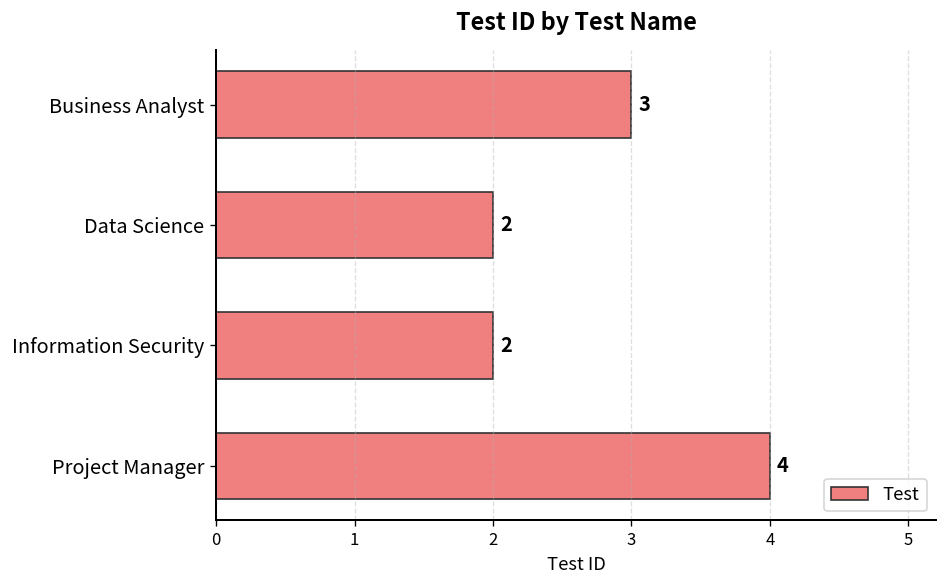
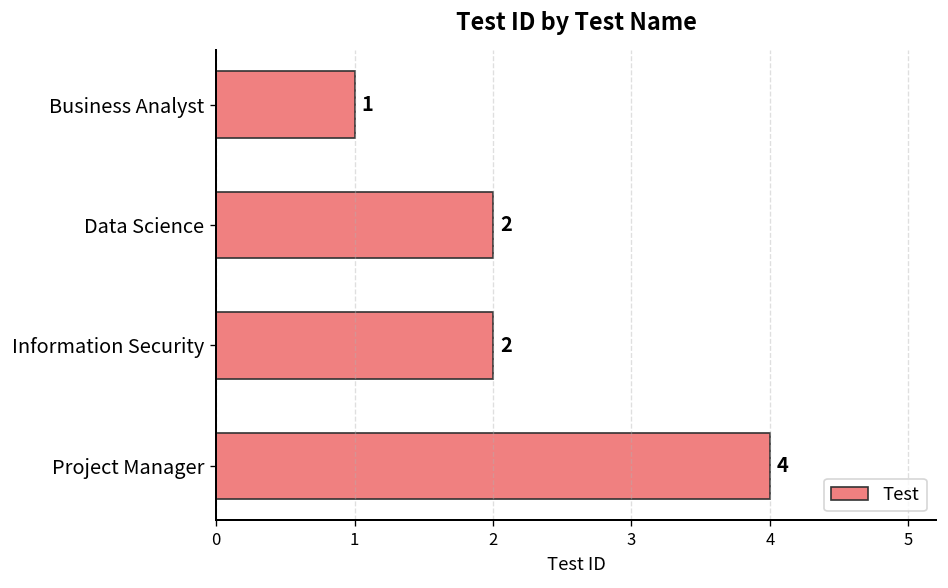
  {
-   "Business Analyst": 3,
+   "Business Analyst": 1,
    "Data Science": 2,
    "Information Security": 2,
    "Project Manager": 4
  }
